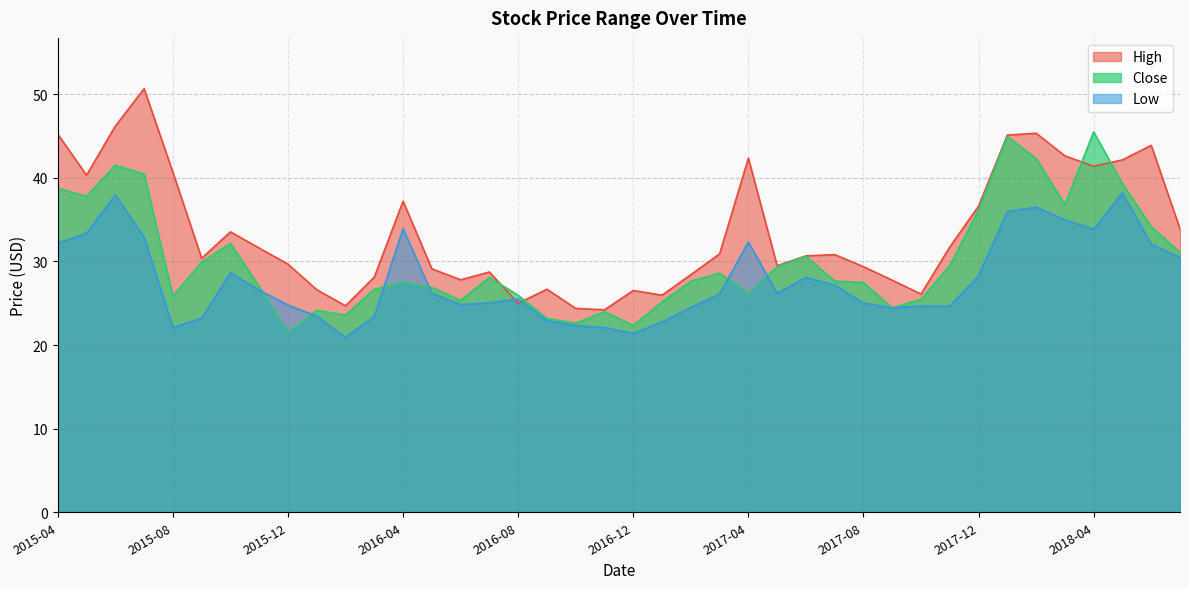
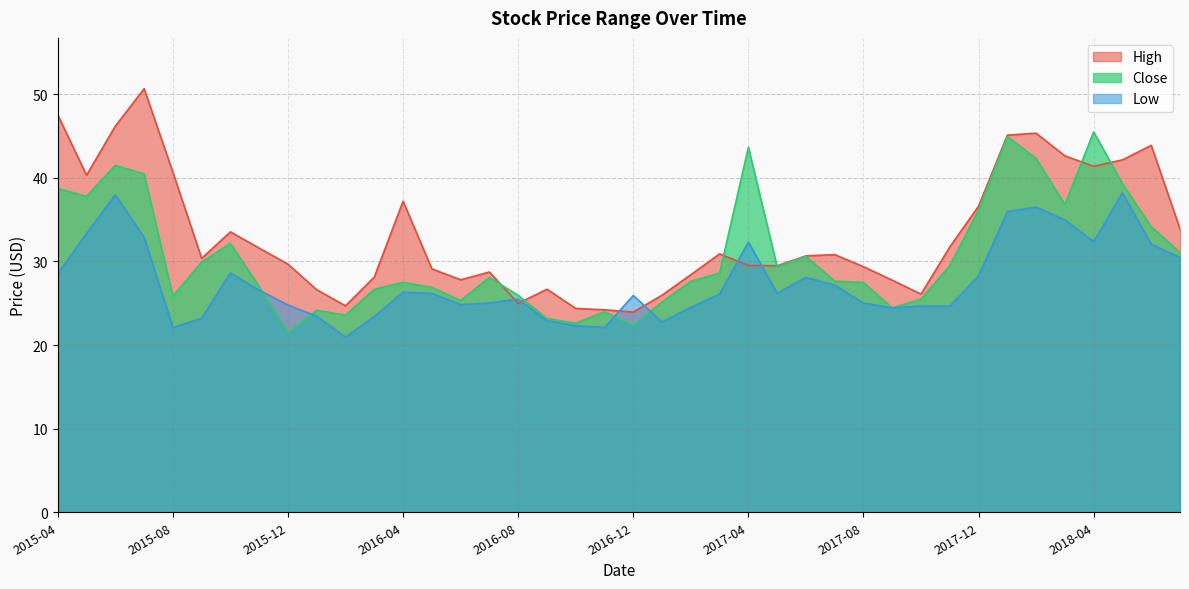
  {
    "High": {
-     "2015-04": 45,
+     "2015-04": 48,
      "2015-08": 41,
      "2015-12": 30,
      "2016-04": 37,
      "2016-08": 25,
-     "2016-12": 27,
-     "2017-04": 42,
+     "2016-12": 24,
+     "2017-04": 30,
      "2017-08": 29,
      "2017-12": 37,
      "2018-04": 41
    },
    "Close": {
      "2015-04": 39,
      "2015-08": 26,
      "2015-12": 21,
      "2016-04": 28,
      "2016-08": 26,
      "2016-12": 22,
-     "2017-04": 26,
+     "2017-04": 44,
      "2017-08": 27,
      "2017-12": 36,
      "2018-04": 45
    },
    "Low": {
-     "2015-04": 32,
+     "2015-04": 29,
      "2015-08": 22,
      "2015-12": 25,
-     "2016-04": 34,
+     "2016-04": 26,
      "2016-08": 25,
-     "2016-12": 21,
+     "2016-12": 26,
      "2017-04": 32,
      "2017-08": 25,
      "2017-12": 28,
-     "2018-04": 34
+     "2018-04": 32
    }
  }
